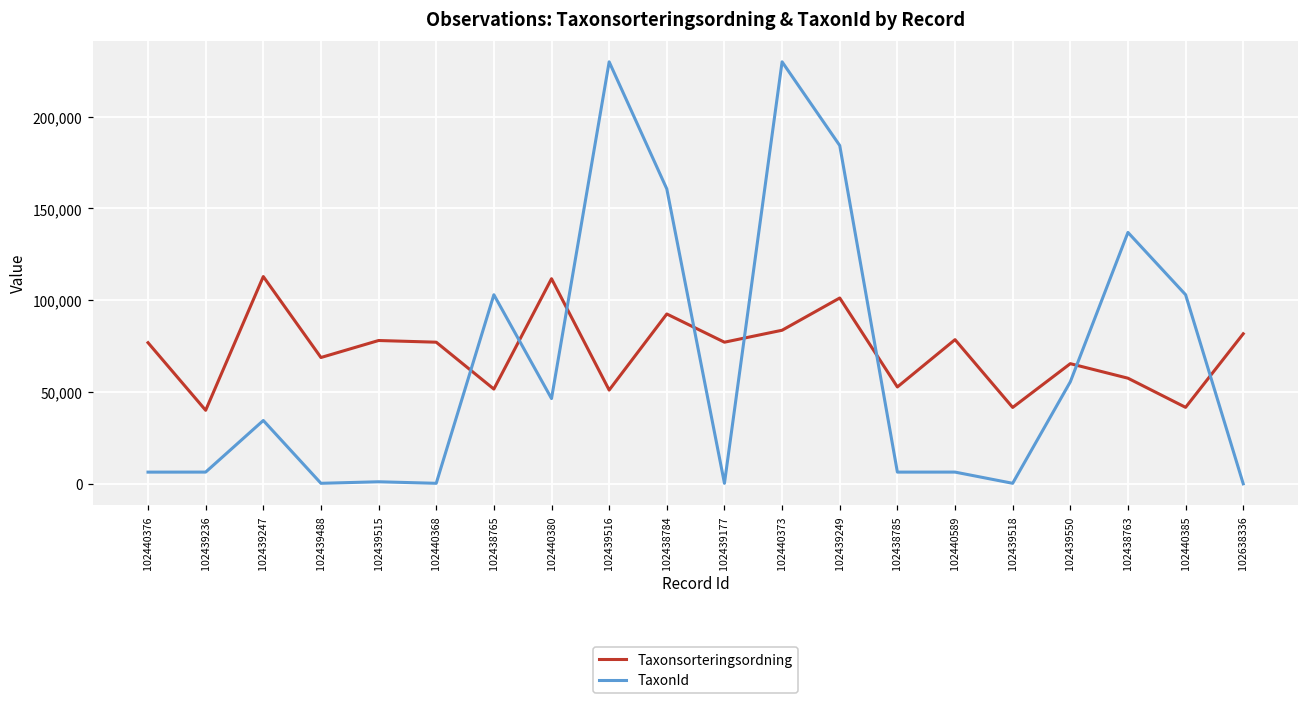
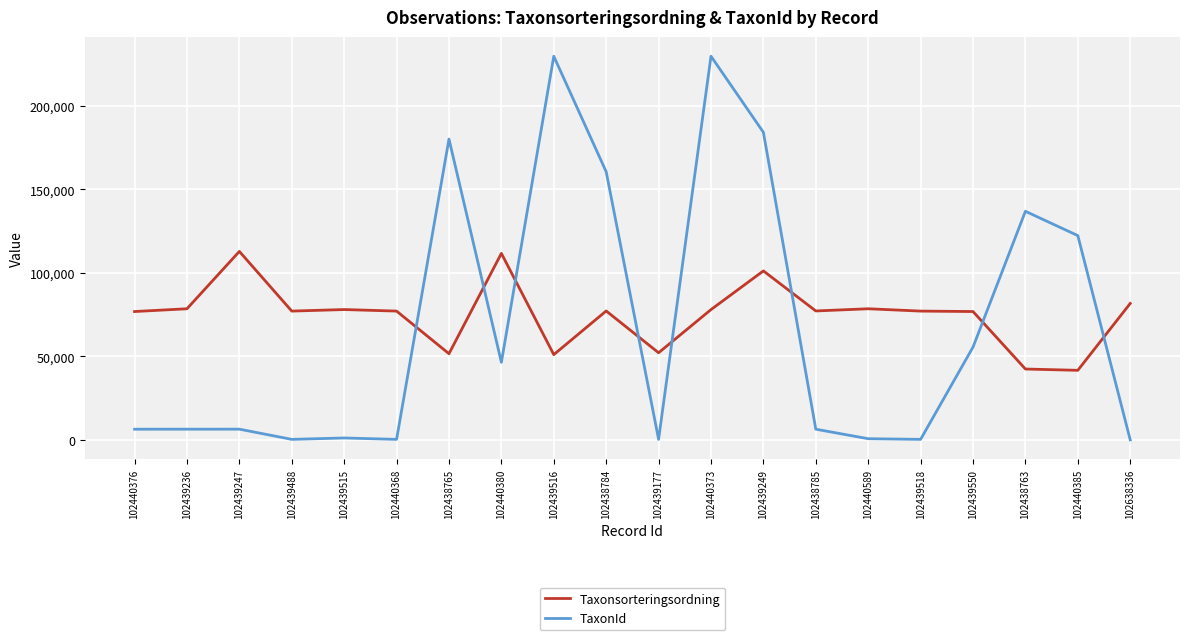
  {
    "Taxonsorteringsordning": {
      "102440376": "77,000",
-     "102439236": "40,000",
+     "102439236": "79,000",
      "102439247": "113,000",
-     "102439488": "69,000",
+     "102439488": "77,000",
      "102439515": "78,000",
      "102440368": "77,000",
      "102438765": "52,000",
      "102440380": "112,000",
      "102439516": "51,000",
-     "102438784": "93,000",
-     "102439177": "77,000",
-     "102440373": "84,000",
+     "102438784": "77,000",
+     "102439177": "52,000",
+     "102440373": "78,000",
      "102439249": "101,000",
-     "102438785": "53,000",
+     "102438785": "77,000",
      "102440589": "79,000",
-     "102439518": "42,000",
-     "102439550": "65,000",
-     "102438763": "58,000",
+     "102439518": "77,000",
+     "102439550": "77,000",
+     "102438763": "42,000",
      "102440385": "42,000",
      "102638336": "82,000"
    },
    "TaxonId": {
      "102440376": "6,000",
      "102439236": "6,000",
-     "102439247": "35,000",
+     "102439247": "6,000",
      "102439488": "0",
      "102439515": "1,000",
      "102440368": "0",
-     "102438765": "103,000",
+     "102438765": "180,000",
      "102440380": "47,000",
      "102439516": "230,000",
      "102438784": "161,000",
      "102439177": "0",
      "102440373": "230,000",
      "102439249": "184,000",
      "102438785": "6,000",
-     "102440589": "6,000",
+     "102440589": "1,000",
      "102439518": "0",
      "102439550": "56,000",
      "102438763": "137,000",
-     "102440385": "103,000",
+     "102440385": "122,000",
      "102638336": "0"
    }
  }
